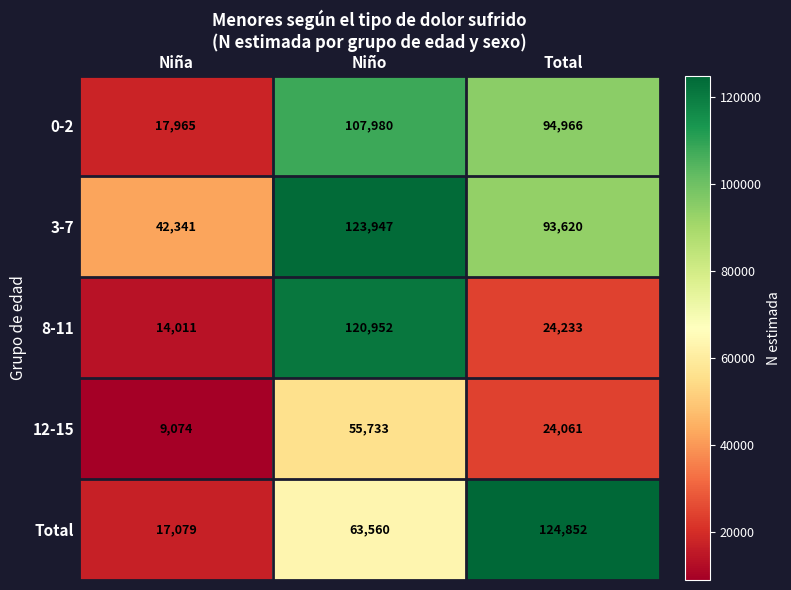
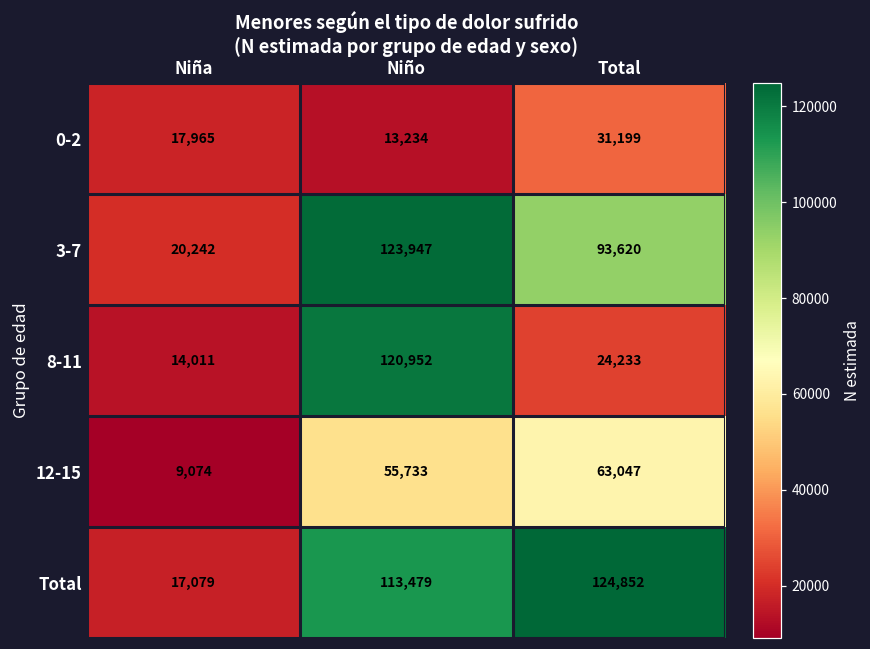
  {
    "0-2": {
      "Niña": "17,965",
-     "Niño": "107,980",
-     "Total": "94,966"
+     "Niño": "13,234",
+     "Total": "31,199"
    },
    "3-7": {
-     "Niña": "42,341",
+     "Niña": "20,242",
      "Niño": "123,947",
      "Total": "93,620"
    },
    "8-11": {
      "Niña": "14,011",
      "Niño": "120,952",
      "Total": "24,233"
    },
    "12-15": {
      "Niña": "9,074",
      "Niño": "55,733",
-     "Total": "24,061"
+     "Total": "63,047"
    },
    "Total": {
      "Niña": "17,079",
-     "Niño": "63,560",
+     "Niño": "113,479",
      "Total": "124,852"
    }
  }
